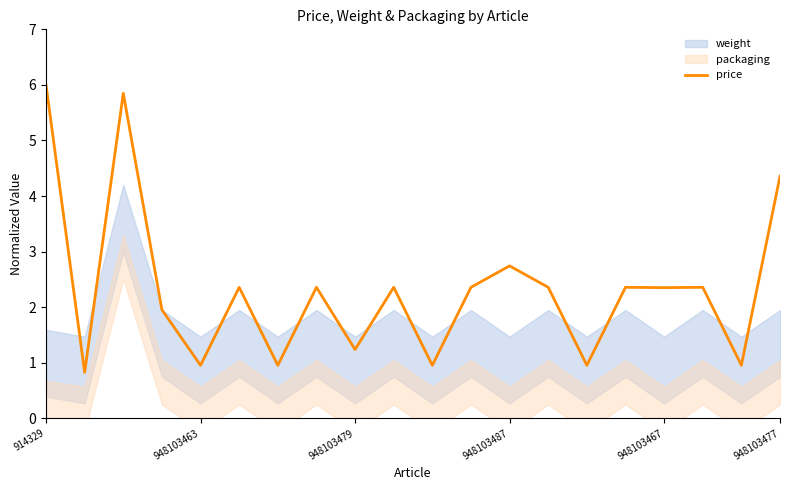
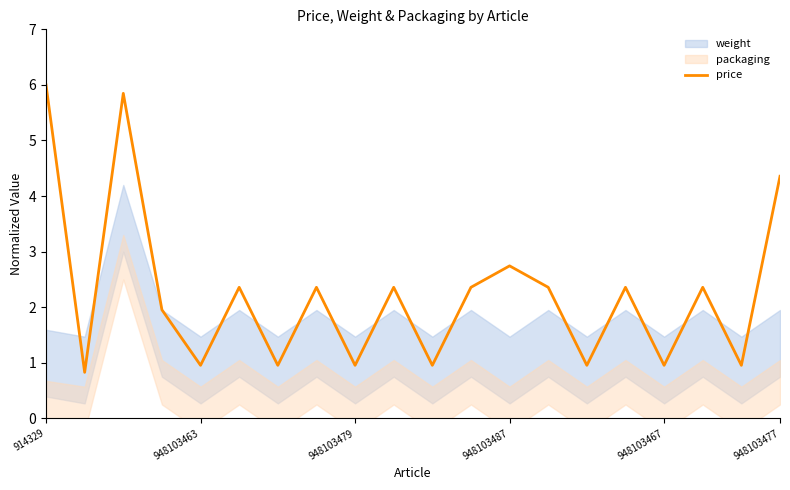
  {
    "price": {
      "914329": 6.0,
      "948103463": 1.0,
-     "948103479": 1.2,
+     "948103479": 1.0,
      "948103487": 2.7,
-     "948103467": 2.4,
+     "948103467": 1.0,
      "948103477": 4.4
    }
  }
